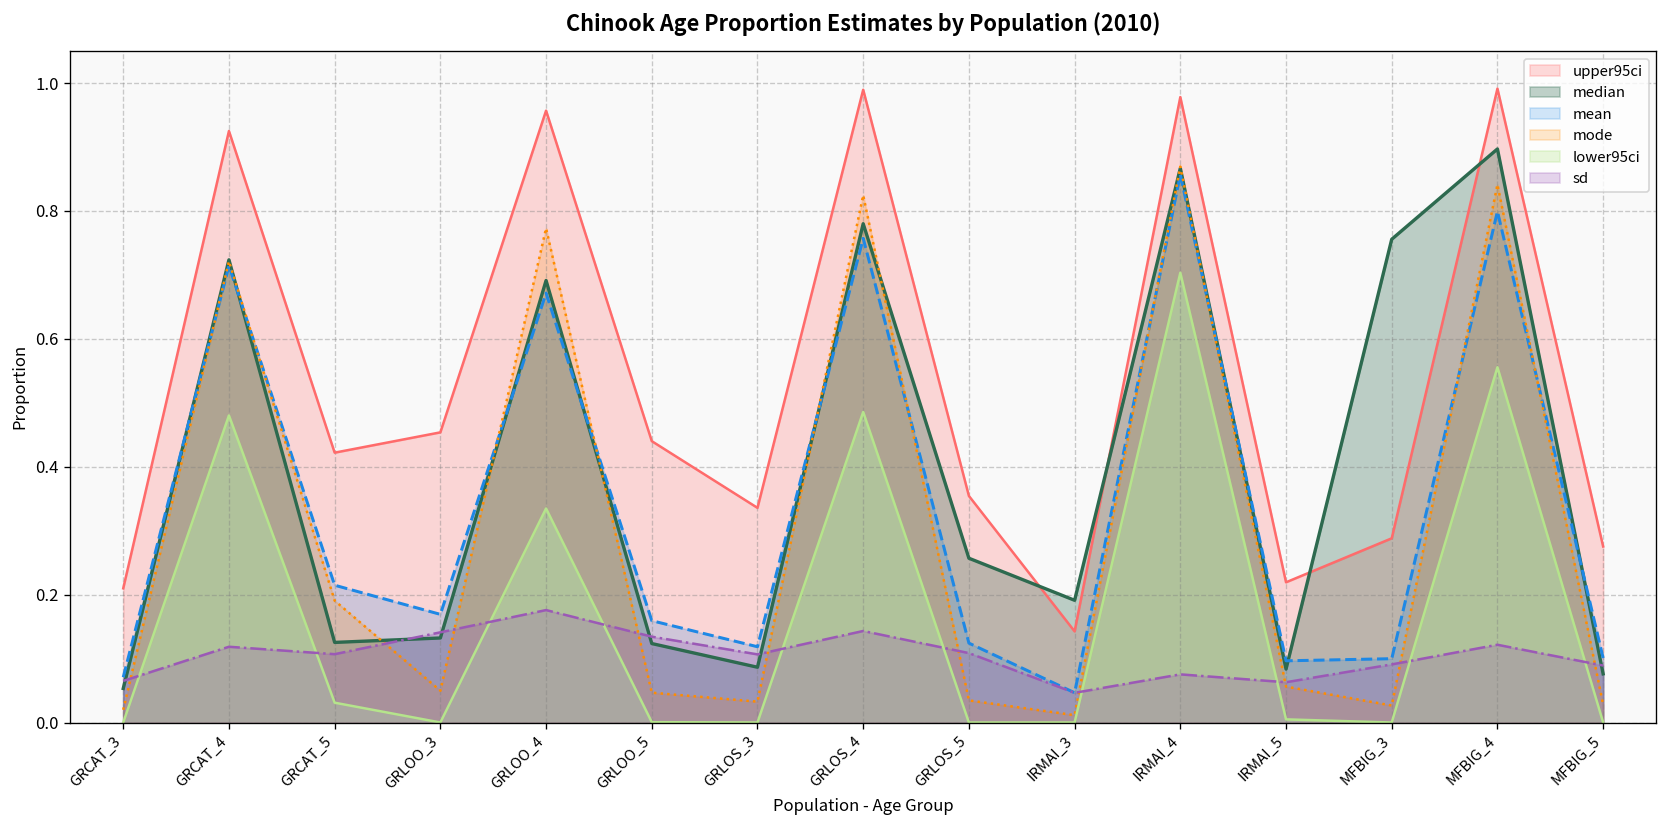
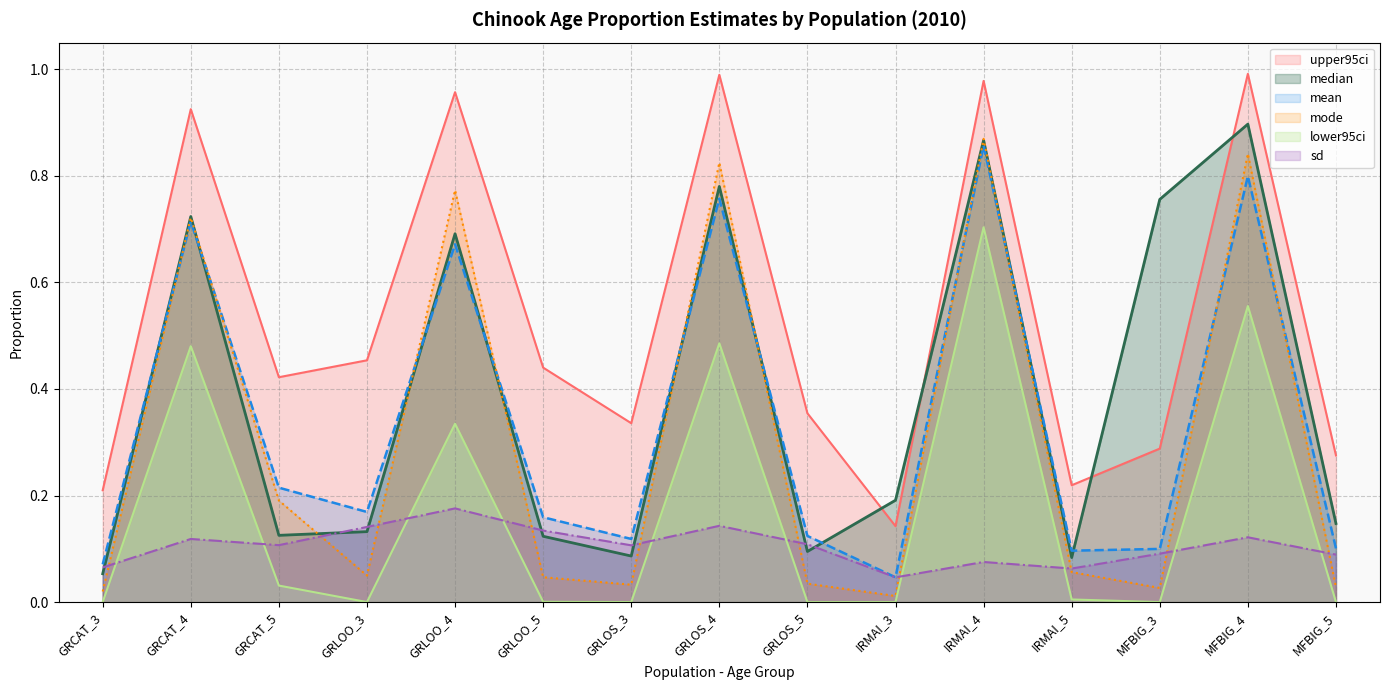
  {
    "median": {
      "GRCAT_3": 0.05,
      "GRCAT_5": 0.13,
      "GRLOO_3": 0.13,
      "GRLOO_4": 0.69,
      "GRLOO_5": 0.12,
      "GRLOS_3": 0.09,
      "GRLOS_4": 0.78,
-     "GRLOS_5": 0.26,
+     "GRLOS_5": 0.10,
      "IRMAI_3": 0.19,
      "IRMAI_5": 0.08,
      "MFBIG_3": 0.76,
      "MFBIG_4": 0.90,
-     "MFBIG_5": 0.08
+     "MFBIG_5": 0.15
    }
  }
